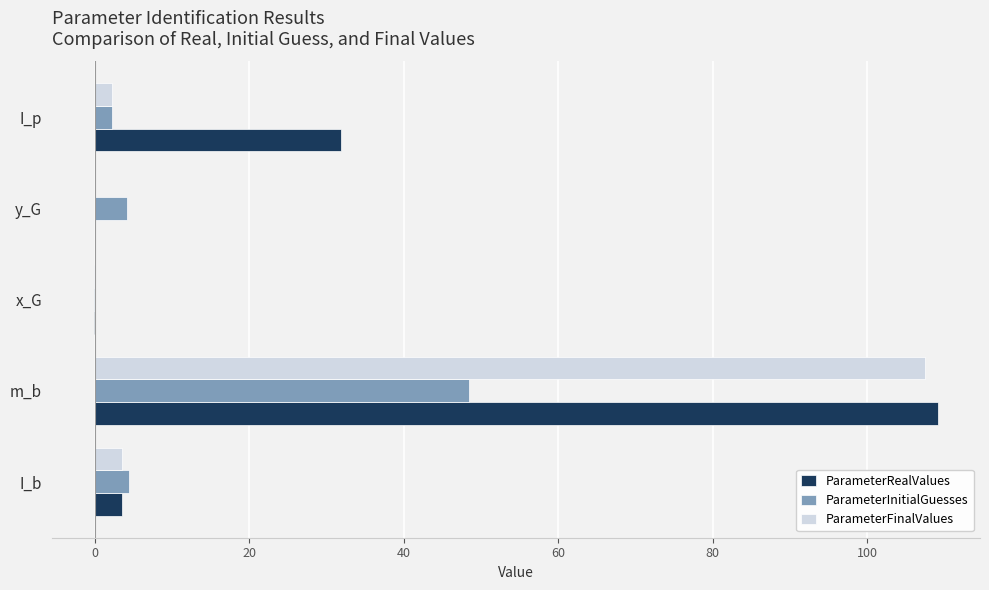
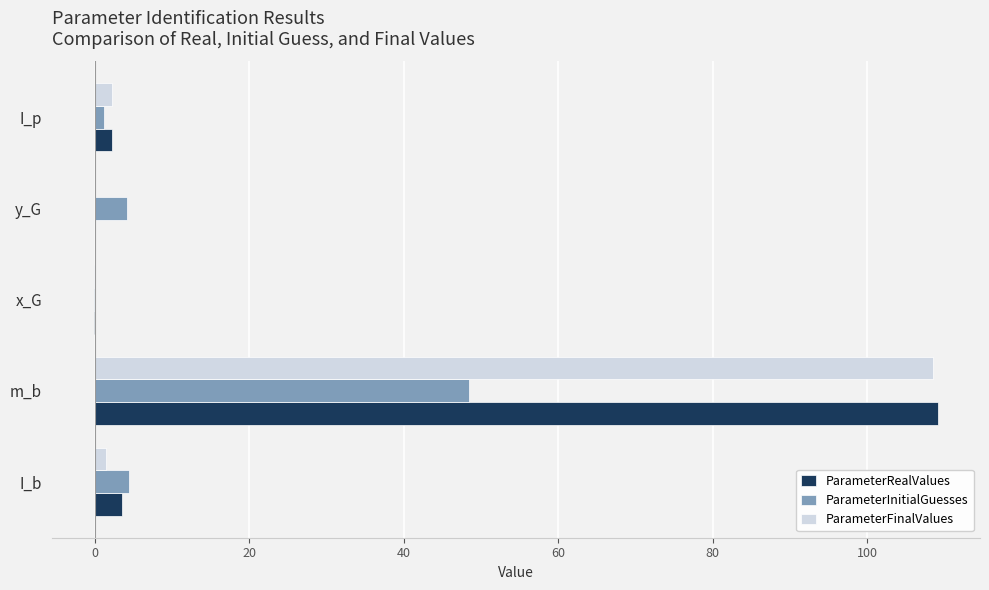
  {
    "ParameterRealValues": {
-     "I_p": 32,
+     "I_p": 2,
      "y_G": 0,
      "m_b": 109,
      "I_b": 4
    },
    "ParameterInitialGuesses": {
-     "I_p": 2,
+     "I_p": 1,
      "y_G": 4,
      "m_b": 48,
      "I_b": 4
    },
    "ParameterFinalValues": {
      "I_p": 2,
-     "m_b": 107,
-     "I_b": 3
+     "m_b": 109,
+     "I_b": 1
    }
  }
